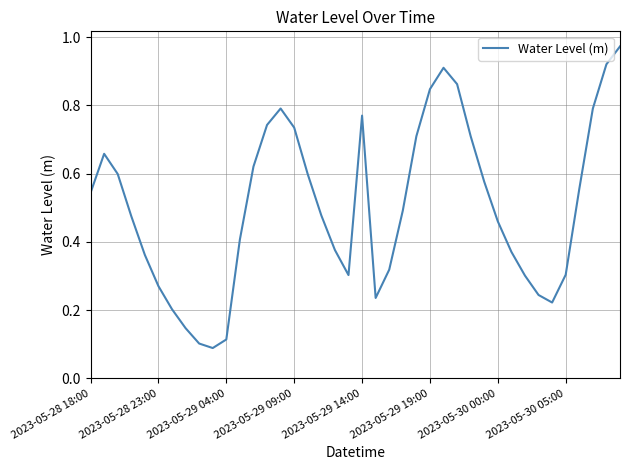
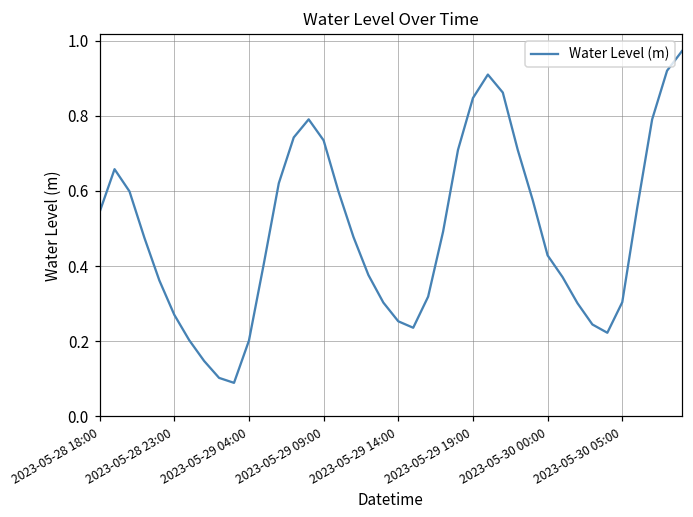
  {
    "2023-05-28 18:00": 0.54,
    "2023-05-28 23:00": 0.27,
-   "2023-05-29 04:00": 0.11,
+   "2023-05-29 04:00": 0.20,
    "2023-05-29 09:00": 0.73,
-   "2023-05-29 14:00": 0.77,
+   "2023-05-29 14:00": 0.25,
    "2023-05-29 19:00": 0.85,
-   "2023-05-30 00:00": 0.46,
+   "2023-05-30 00:00": 0.43,
    "2023-05-30 05:00": 0.30
  }
